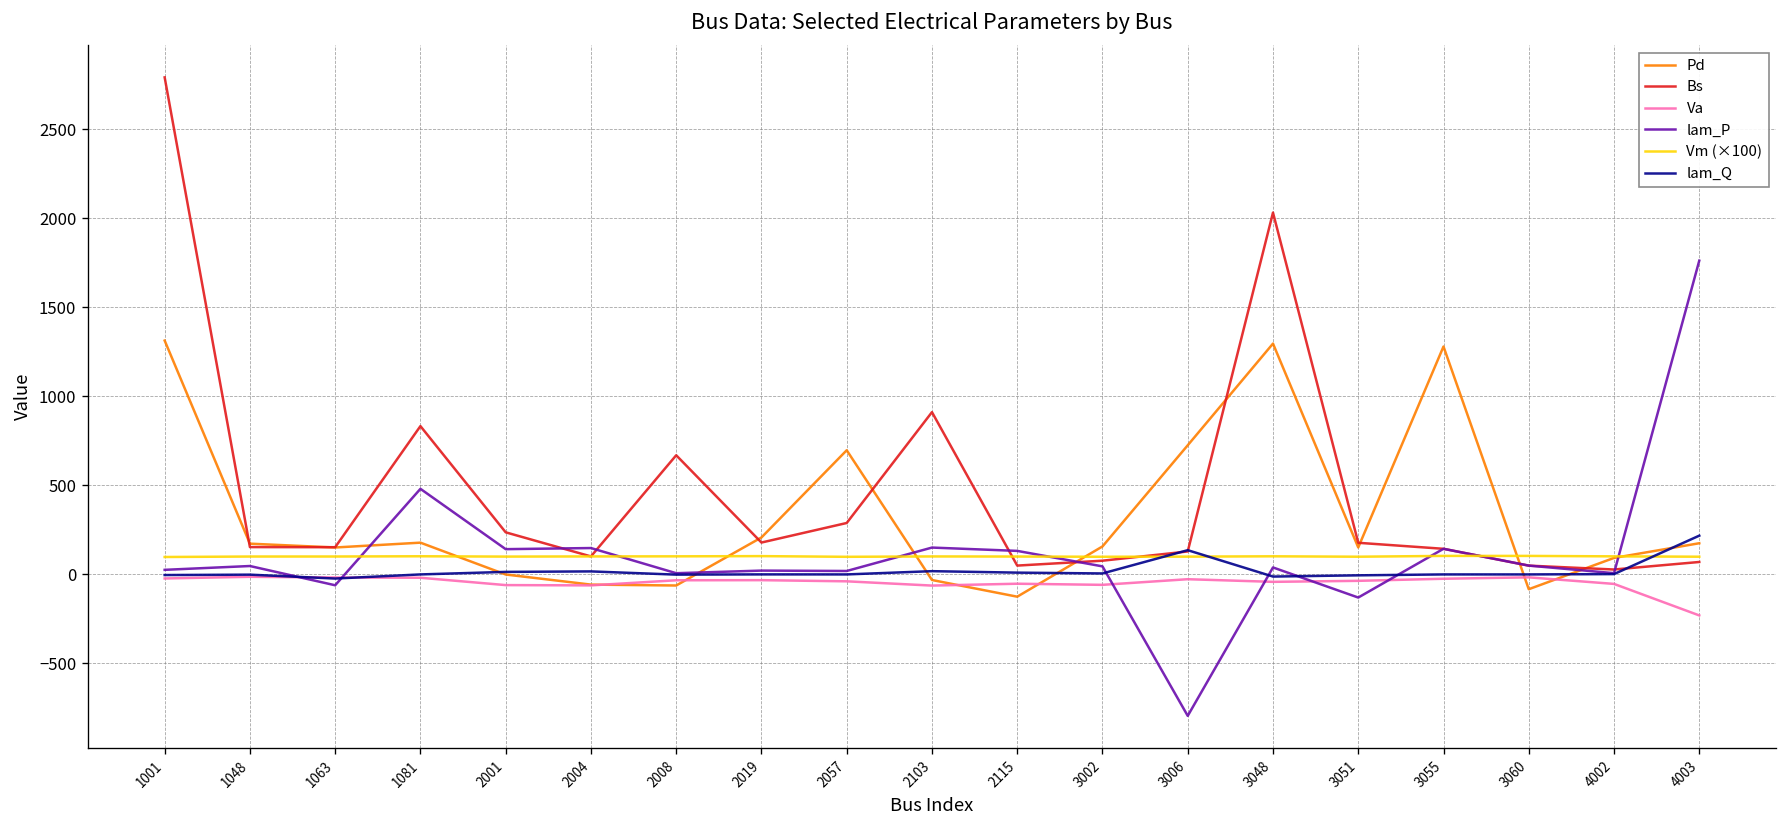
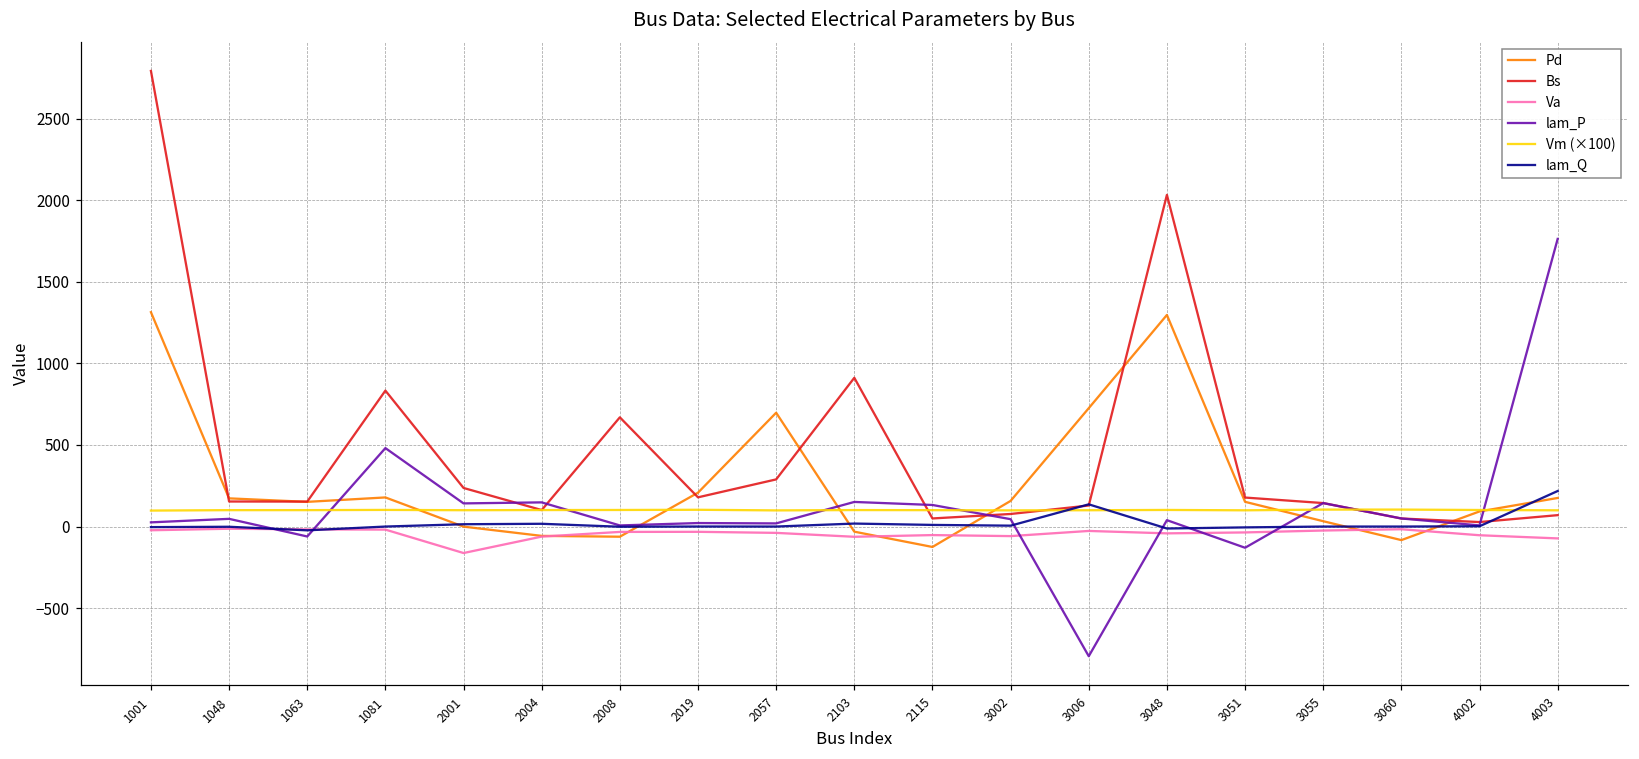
  {
    "Pd": {
      "1001": 1310,
      "1048": 170,
      "1081": 180,
      "2008": -60,
      "2019": 210,
      "2057": 700,
      "2103": -30,
      "2115": -130,
      "3002": 160,
      "3006": 730,
      "3048": 1300,
      "3051": 150,
-     "3055": 1280,
+     "3055": 30,
      "3060": -80,
      "4003": 180
    },
    "Bs": {
      "1001": 2790,
      "1048": 150,
      "1081": 830,
      "2001": 240,
      "2008": 670,
      "2019": 180,
      "2057": 290,
      "2103": 910,
      "2115": 50,
      "3002": 80,
      "3048": 2030,
      "3051": 180,
      "4002": 30,
      "4003": 70
    },
    "Va": {
      "1001": -20,
      "1081": -20,
-     "2001": -60,
+     "2001": -160,
      "2008": -30,
      "2019": -30,
      "2057": -40,
      "2103": -60,
      "2115": -50,
      "3002": -60,
      "3006": -30,
      "3048": -40,
      "3051": -40,
      "3055": -20,
      "4002": -50,
-     "4003": -230
+     "4003": -70
    },
    "lam_P": {
      "1001": 30,
      "1048": 50,
      "1063": -60,
      "1081": 480,
      "2001": 140,
      "2004": 150,
      "2019": 20,
      "2057": 20,
      "2103": 150,
      "2115": 130,
      "3002": 50,
      "3006": -790,
      "3048": 40,
      "3051": -130,
      "4003": 1760
    },
    "Vm (×100)": {
      "1001": 100,
      "1048": 100,
      "1063": 100,
      "1081": 100,
      "2001": 100,
      "2008": 100,
      "2019": 100,
      "2057": 100,
      "2103": 100,
      "2115": 100,
      "3002": 100,
      "3006": 100,
      "3048": 100,
      "3051": 100,
      "3055": 100,
      "3060": 100,
      "4003": 100
    },
    "lam_Q": {
      "1001": 0,
      "1081": 0,
      "2004": 20,
      "2019": 0,
      "2057": 0,
      "2103": 20,
      "2115": 10,
      "3002": 10,
      "3048": -10,
      "3051": -10,
      "3055": 0,
      "4003": 220
    }
  }
